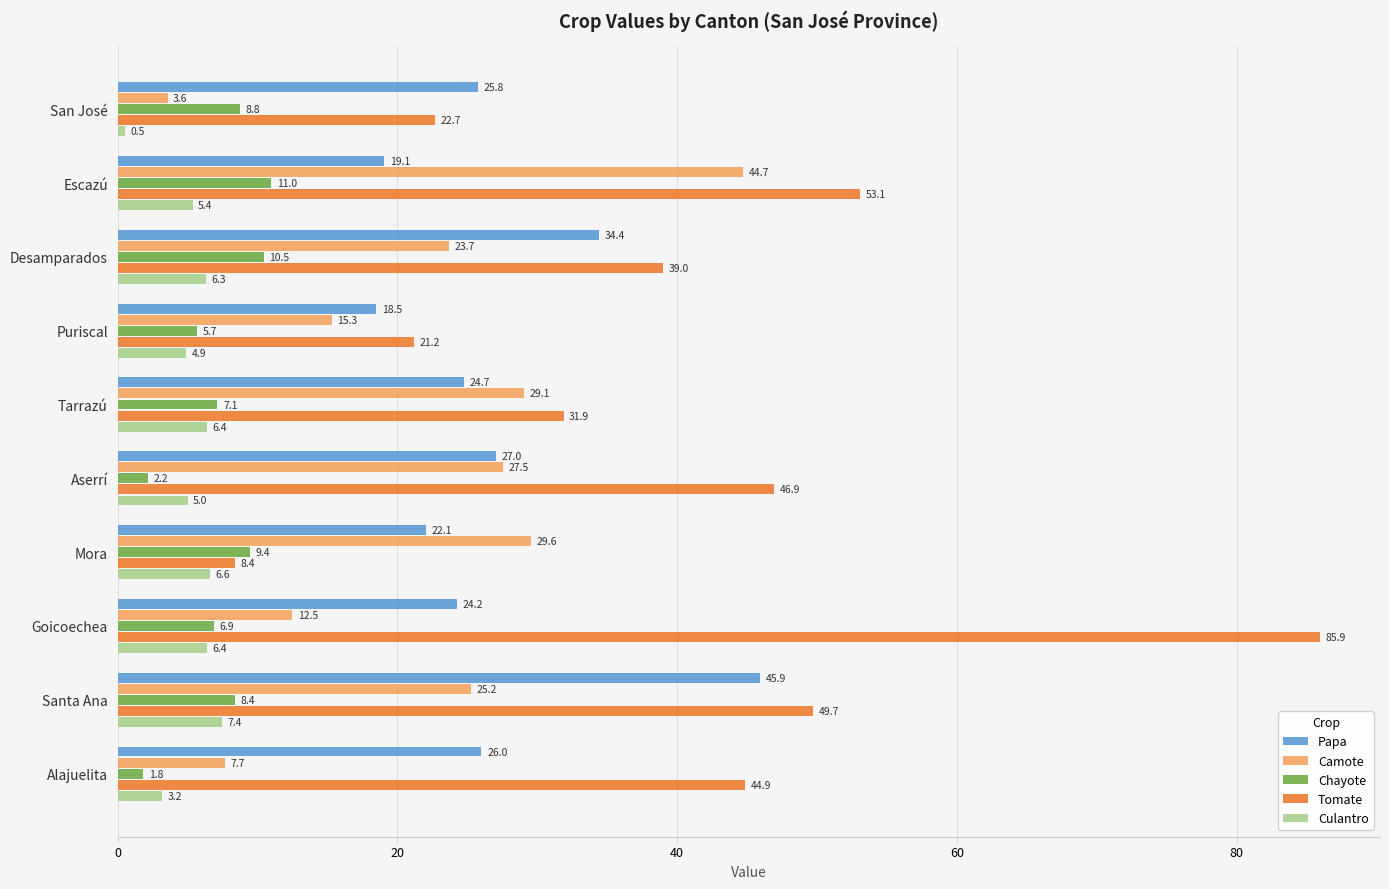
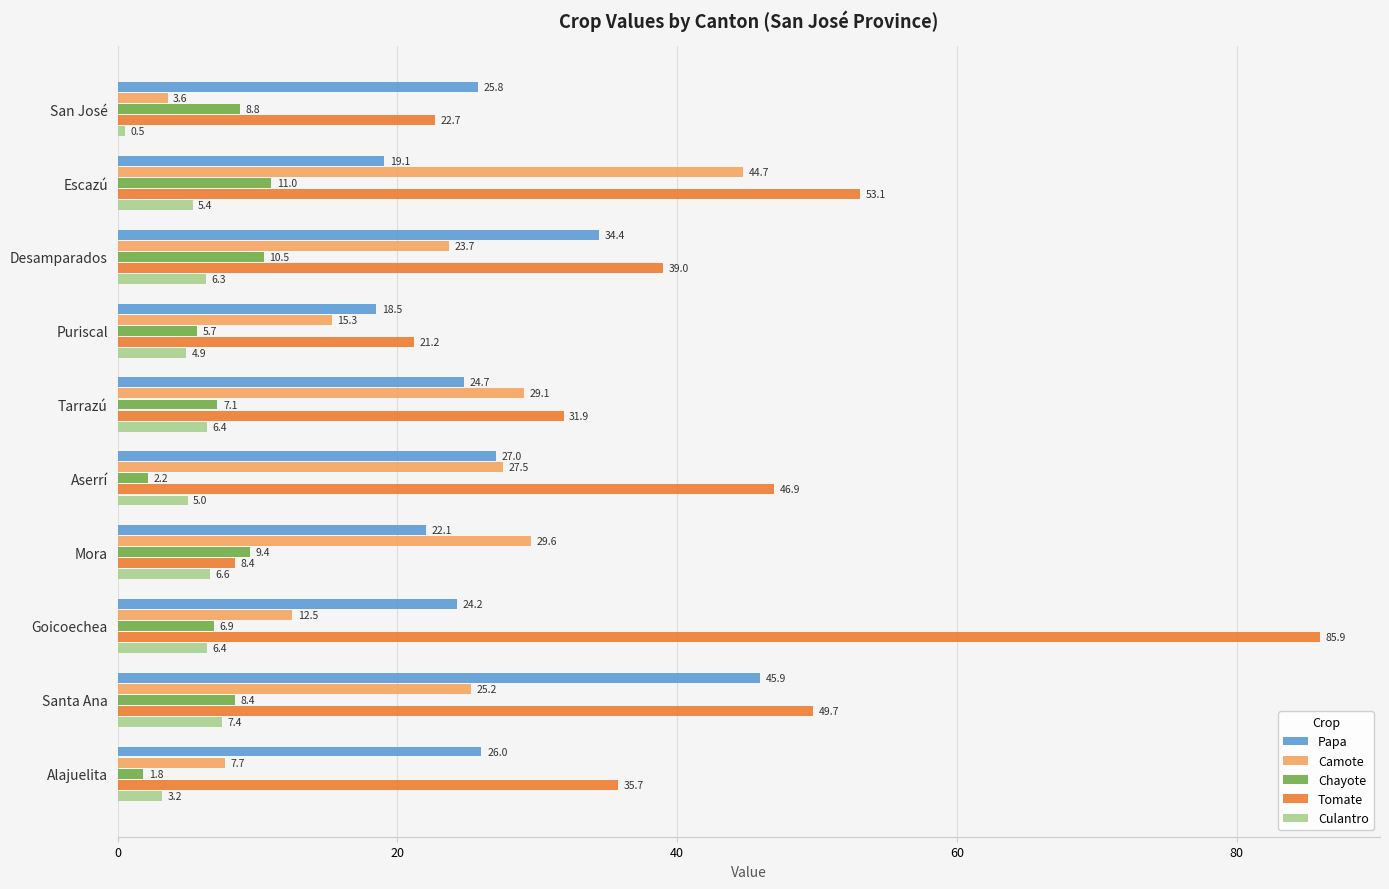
  {
    "Papa": {
      "San José": 25.8,
      "Escazú": 19.1,
      "Desamparados": 34.4,
      "Puriscal": 18.5,
      "Tarrazú": 24.7,
      "Aserrí": 27.0,
      "Mora": 22.1,
      "Goicoechea": 24.2,
      "Santa Ana": 45.9,
      "Alajuelita": 26.0
    },
    "Camote": {
      "San José": 3.6,
      "Escazú": 44.7,
      "Desamparados": 23.7,
      "Puriscal": 15.3,
      "Tarrazú": 29.1,
      "Aserrí": 27.5,
      "Mora": 29.6,
      "Goicoechea": 12.5,
      "Santa Ana": 25.2,
      "Alajuelita": 7.7
    },
    "Chayote": {
      "San José": 8.8,
      "Escazú": 11.0,
      "Desamparados": 10.5,
      "Puriscal": 5.7,
      "Tarrazú": 7.1,
      "Aserrí": 2.2,
      "Mora": 9.4,
      "Goicoechea": 6.9,
      "Santa Ana": 8.4,
      "Alajuelita": 1.8
    },
    "Tomate": {
      "San José": 22.7,
      "Escazú": 53.1,
      "Desamparados": 39.0,
      "Puriscal": 21.2,
      "Tarrazú": 31.9,
      "Aserrí": 46.9,
      "Mora": 8.4,
      "Goicoechea": 85.9,
      "Santa Ana": 49.7,
-     "Alajuelita": 44.9
+     "Alajuelita": 35.7
    },
    "Culantro": {
      "San José": 0.5,
      "Escazú": 5.4,
      "Desamparados": 6.3,
      "Puriscal": 4.9,
      "Tarrazú": 6.4,
      "Aserrí": 5.0,
      "Mora": 6.6,
      "Goicoechea": 6.4,
      "Santa Ana": 7.4,
      "Alajuelita": 3.2
    }
  }
